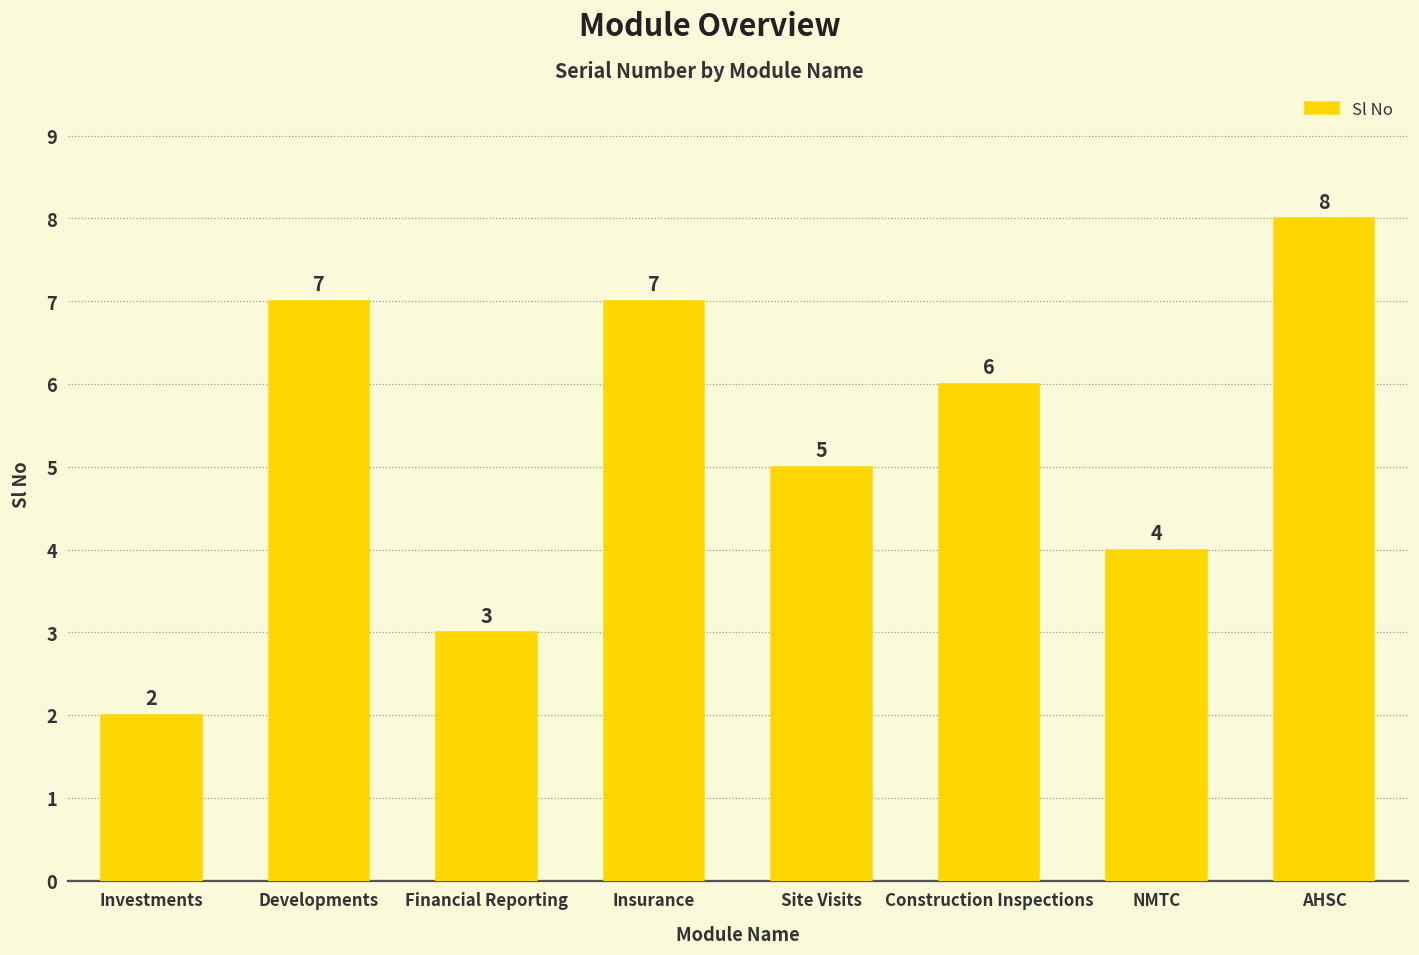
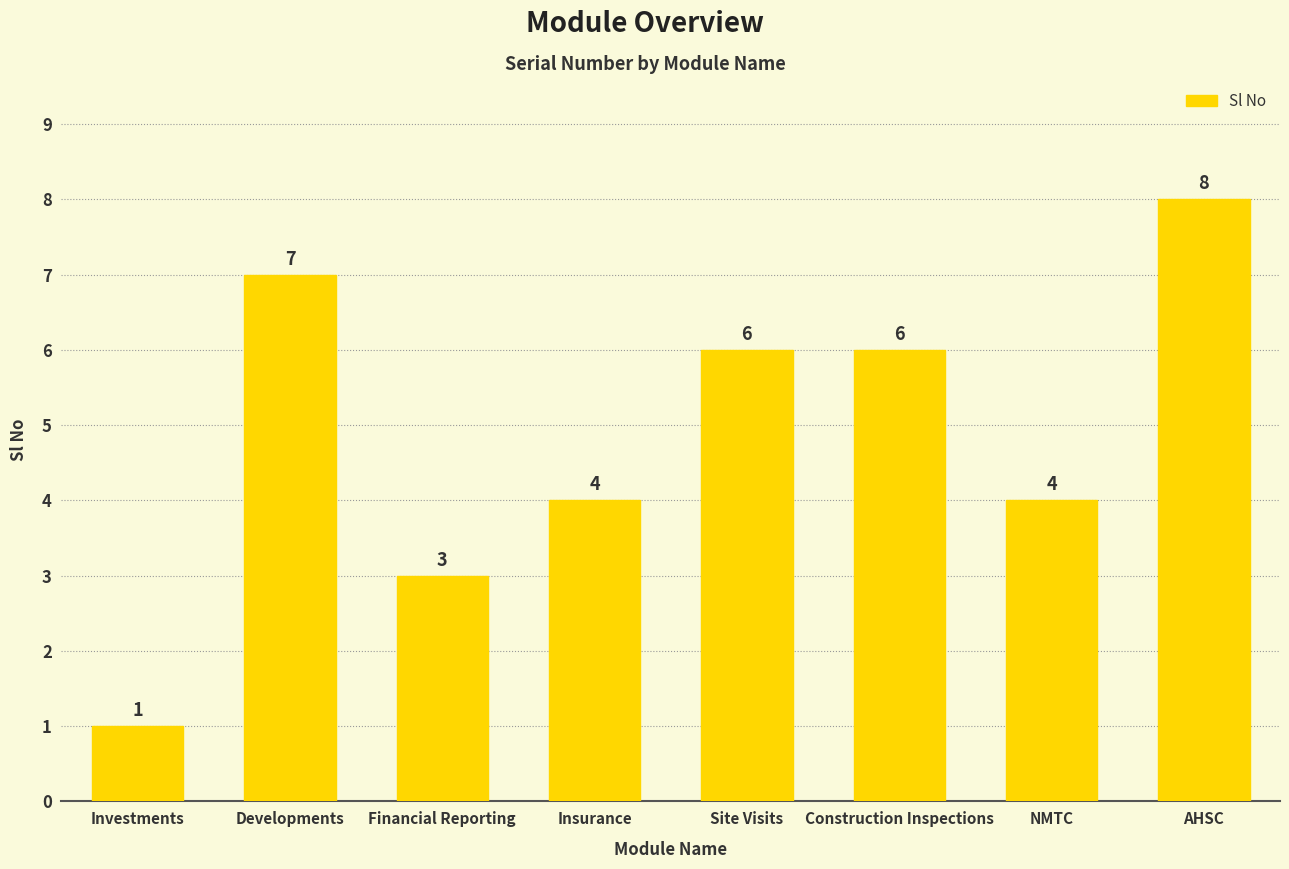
  {
-   "Investments": 2,
+   "Investments": 1,
    "Developments": 7,
    "Financial Reporting": 3,
-   "Insurance": 7,
-   "Site Visits": 5,
+   "Insurance": 4,
+   "Site Visits": 6,
    "Construction Inspections": 6,
    "NMTC": 4,
    "AHSC": 8
  }
